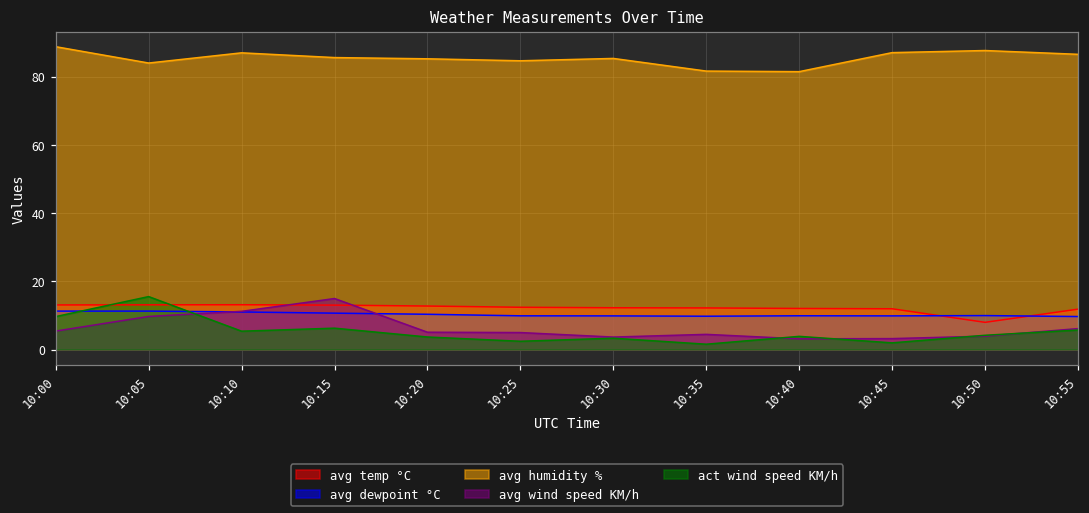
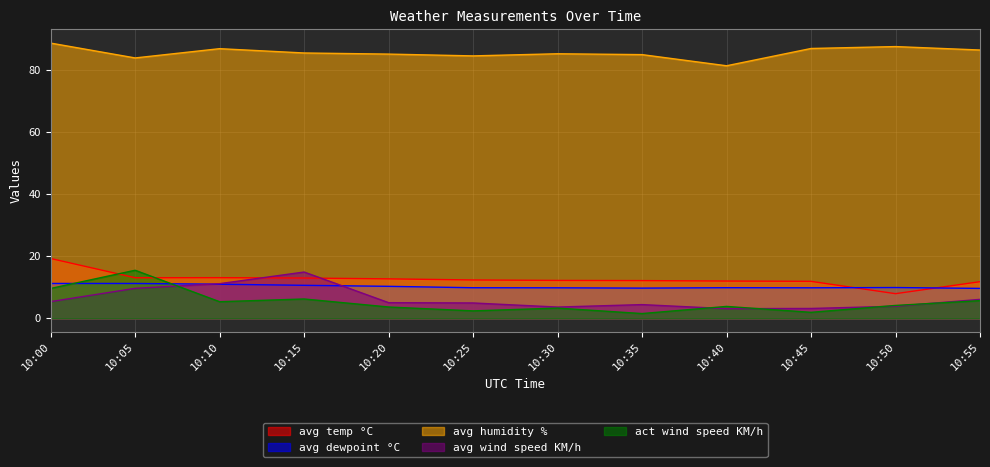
  {
    "avg temp °C": {
-     "10:00": 13,
+     "10:00": 19,
      "10:05": 13,
      "10:10": 13,
      "10:15": 13,
      "10:20": 13,
      "10:25": 12,
      "10:30": 12,
      "10:35": 12,
      "10:40": 12,
      "10:45": 12,
      "10:50": 8,
      "10:55": 12
    },
    "avg dewpoint °C": {
      "10:00": 11,
      "10:05": 11,
      "10:15": 11,
      "10:20": 10,
      "10:25": 10,
      "10:30": 10,
      "10:35": 10,
      "10:40": 10,
      "10:45": 10,
      "10:50": 10,
      "10:55": 10
    },
    "avg humidity %": {
      "10:00": 89,
      "10:05": 84,
      "10:10": 87,
      "10:15": 86,
      "10:20": 85,
      "10:25": 85,
      "10:30": 85,
-     "10:35": 82,
+     "10:35": 85,
      "10:40": 82,
      "10:45": 87,
      "10:50": 88,
      "10:55": 87
    },
    "avg wind speed KM/h": {
      "10:00": 5,
      "10:05": 10,
      "10:15": 15,
      "10:20": 5,
      "10:25": 5,
      "10:35": 4,
      "10:45": 3
    },
    "act wind speed KM/h": {
      "10:00": 10,
      "10:05": 16,
      "10:10": 5,
      "10:15": 6,
      "10:20": 4,
      "10:25": 2,
      "10:35": 2,
      "10:45": 2
    }
  }
